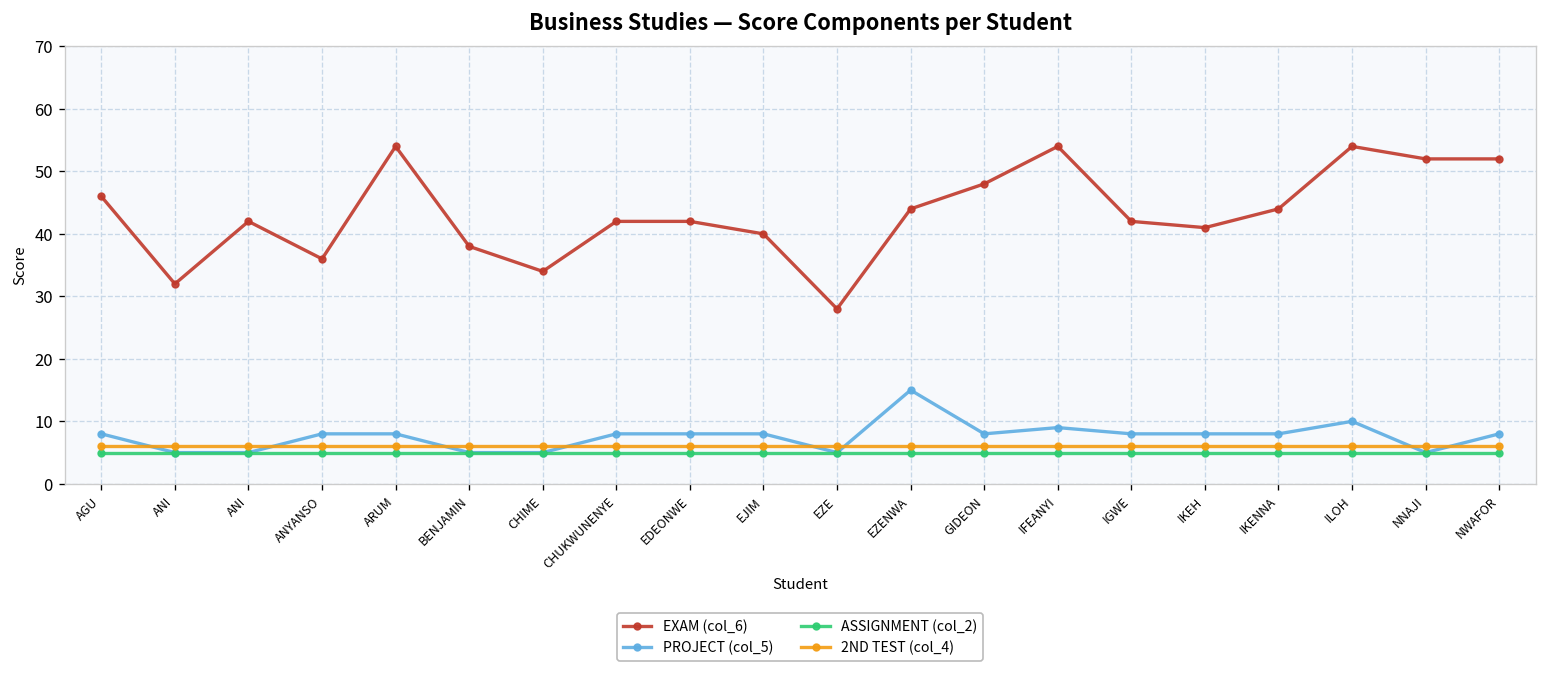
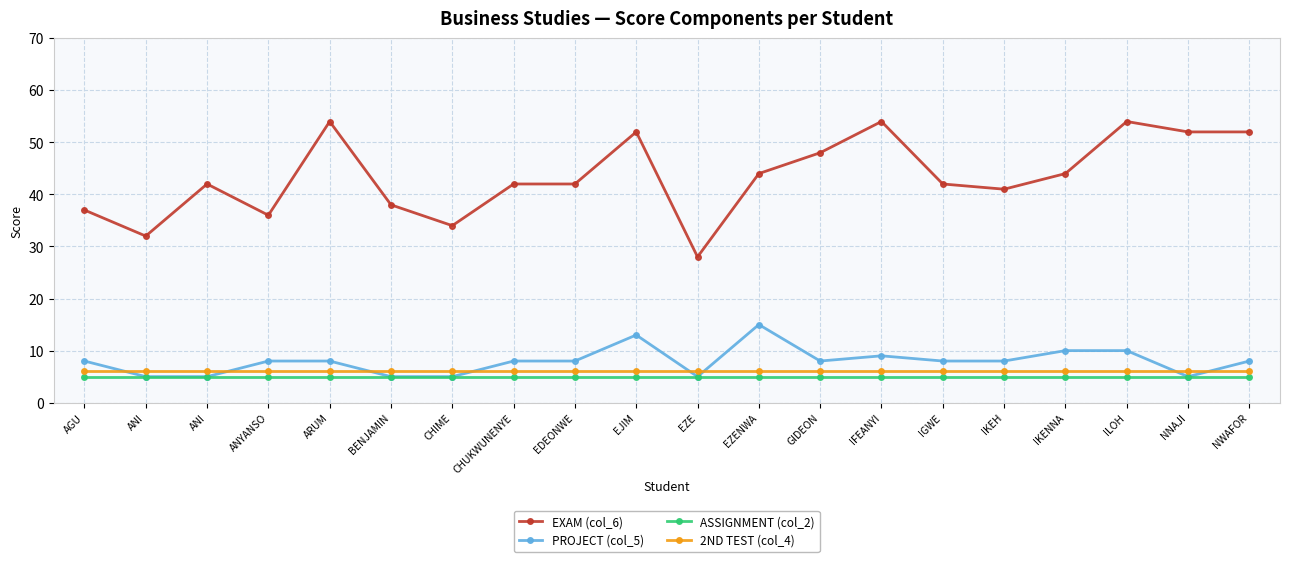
  {
    "EXAM (col_6)": {
-     "AGU": 46,
+     "AGU": 37,
      "ANYANSO": 36,
      "ARUM": 54,
      "BENJAMIN": 38,
      "CHIME": 34,
      "CHUKWUNENYE": 42,
      "EDEONWE": 42,
-     "EJIM": 40,
+     "EJIM": 52,
      "EZE": 28,
      "EZENWA": 44,
      "GIDEON": 48,
      "IFEANYI": 54,
      "IGWE": 42,
      "IKEH": 41,
      "IKENNA": 44,
      "ILOH": 54,
      "NNAJI": 52,
      "NWAFOR": 52
    },
    "PROJECT (col_5)": {
      "AGU": 8,
      "ANYANSO": 8,
      "ARUM": 8,
      "CHUKWUNENYE": 8,
      "EDEONWE": 8,
-     "EJIM": 8,
+     "EJIM": 13,
      "EZENWA": 15,
      "GIDEON": 8,
      "IFEANYI": 9,
      "IGWE": 8,
      "IKEH": 8,
-     "IKENNA": 8,
+     "IKENNA": 10,
      "ILOH": 10,
      "NWAFOR": 8
    },
    "ASSIGNMENT (col_2)": {
      "AGU": 5,
      "ANYANSO": 5,
      "ARUM": 5,
      "CHUKWUNENYE": 5,
      "EDEONWE": 5,
      "EJIM": 5,
      "EZENWA": 5,
      "GIDEON": 5,
      "IFEANYI": 5,
      "IGWE": 5,
      "IKEH": 5,
      "IKENNA": 5,
      "ILOH": 5,
      "NWAFOR": 5
    },
    "2ND TEST (col_4)": {
      "AGU": 6,
      "ANYANSO": 6,
      "ARUM": 6,
      "BENJAMIN": 6,
      "CHIME": 6,
      "CHUKWUNENYE": 6,
      "EDEONWE": 6,
      "EJIM": 6,
      "EZE": 6,
      "EZENWA": 6,
      "GIDEON": 6,
      "IFEANYI": 6,
      "IGWE": 6,
      "IKEH": 6,
      "IKENNA": 6,
      "ILOH": 6,
      "NNAJI": 6,
      "NWAFOR": 6
    }
  }
